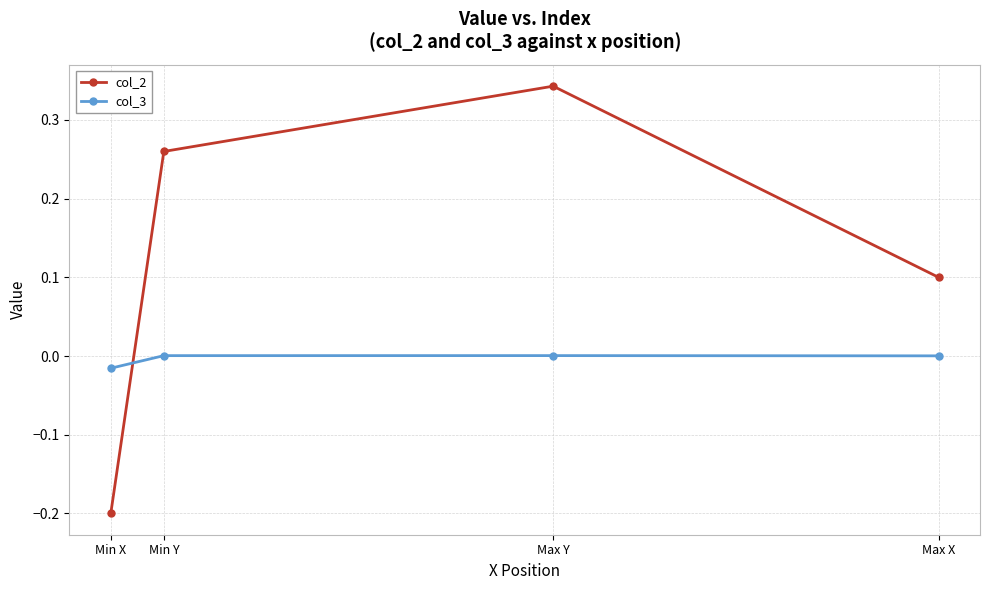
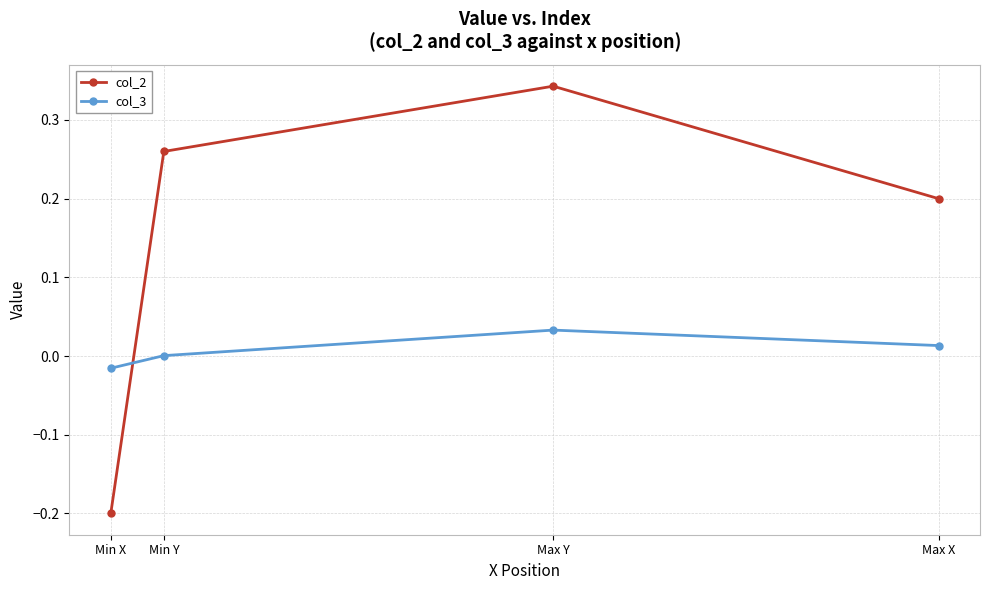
  {
    "col_2": {
      "Min X": -0.2,
      "Min Y": 0.26,
      "Max Y": 0.34,
-     "Max X": 0.1
+     "Max X": 0.2
    },
    "col_3": {
      "Min X": -0.02,
      "Min Y": 0.00,
-     "Max Y": 0.00,
-     "Max X": 0.00
+     "Max Y": 0.03,
+     "Max X": 0.01
    }
  }
